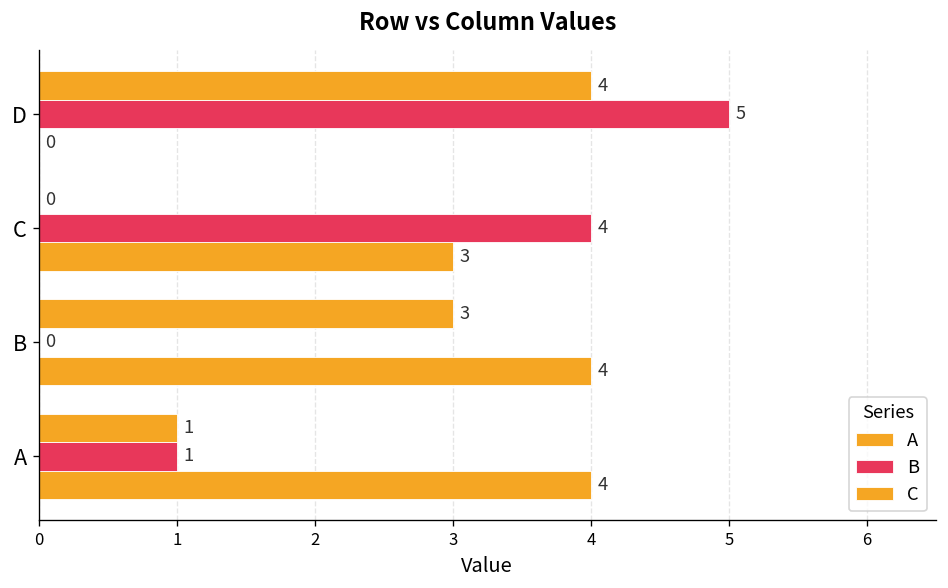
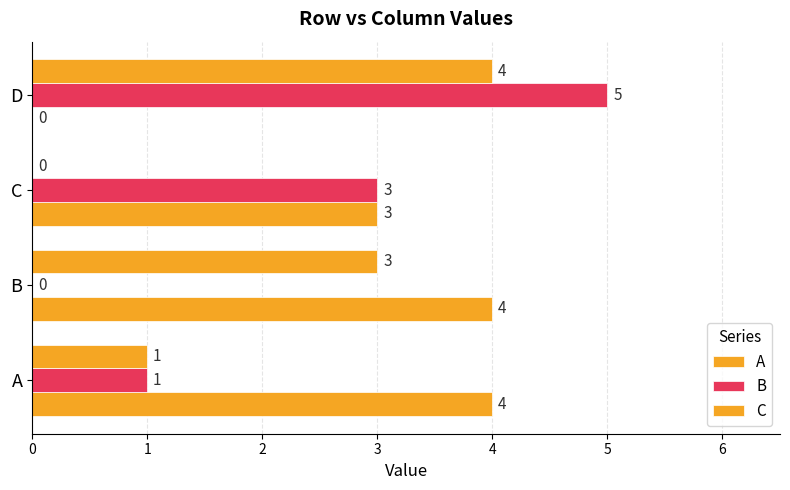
  {
    "B": {
      "D": 5,
-     "C": 4,
+     "C": 3,
      "B": 0,
      "A": 1
    }
  }
